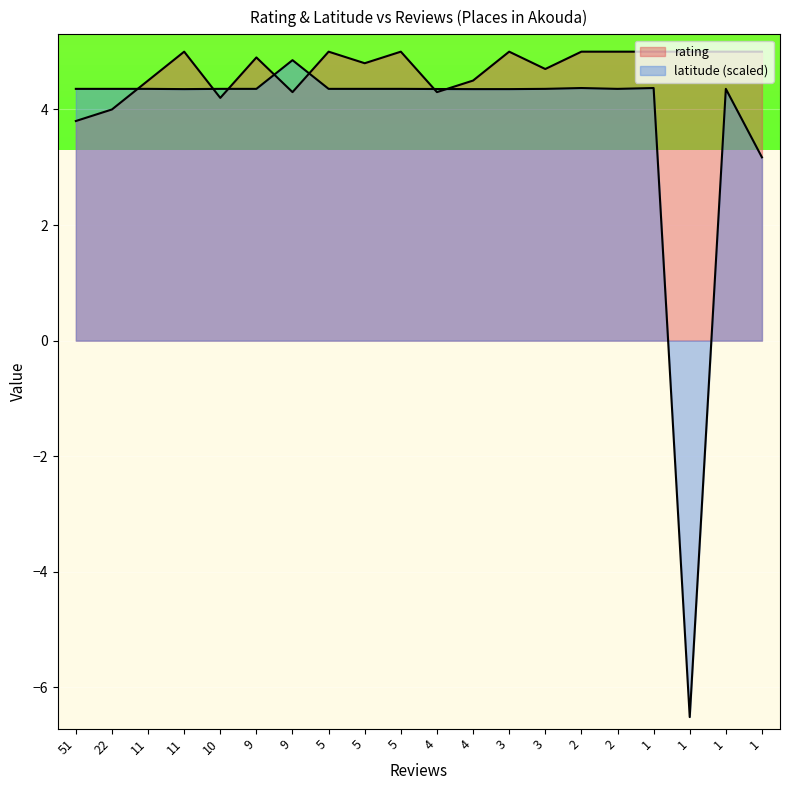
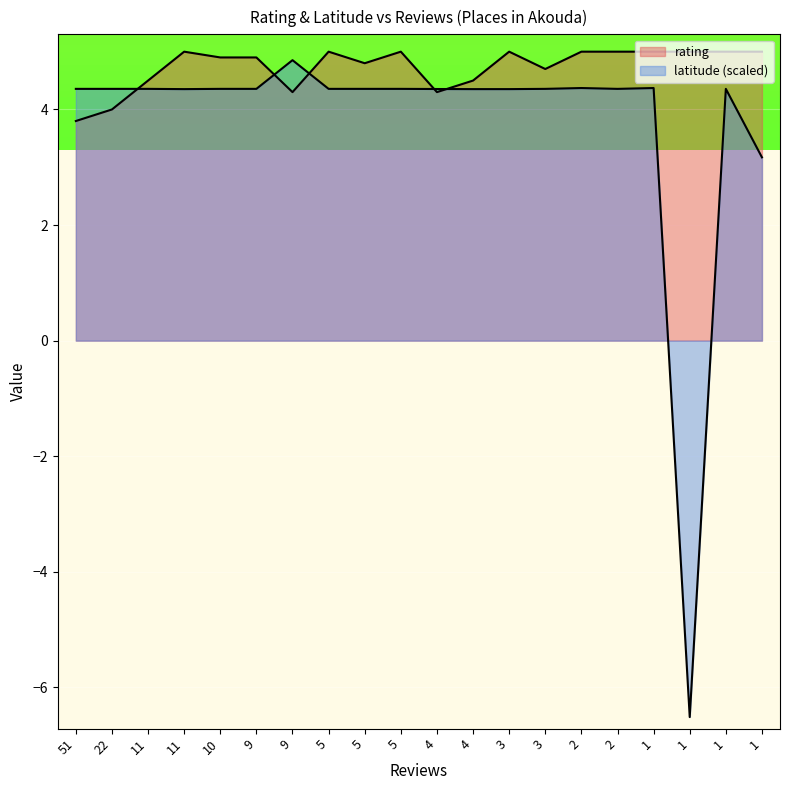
  {
    "rating": {
      "51": 3.8,
      "22": 4.0,
-     "10": 4.2
+     "10": 4.9
    }
  }
